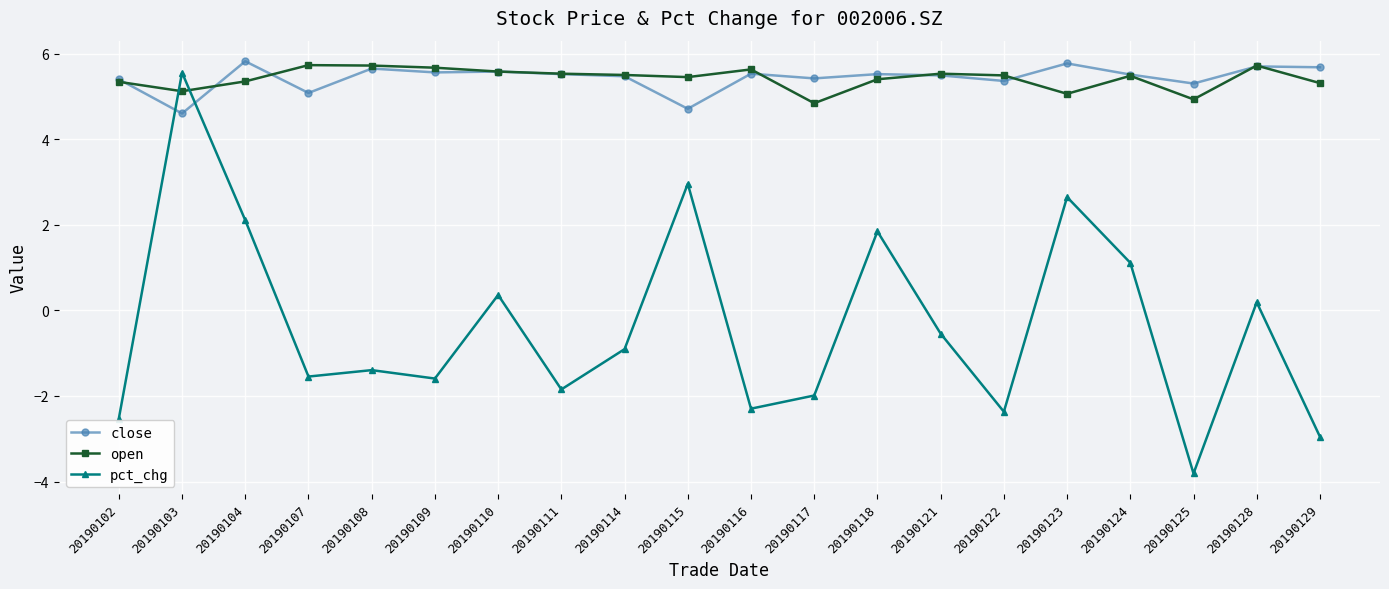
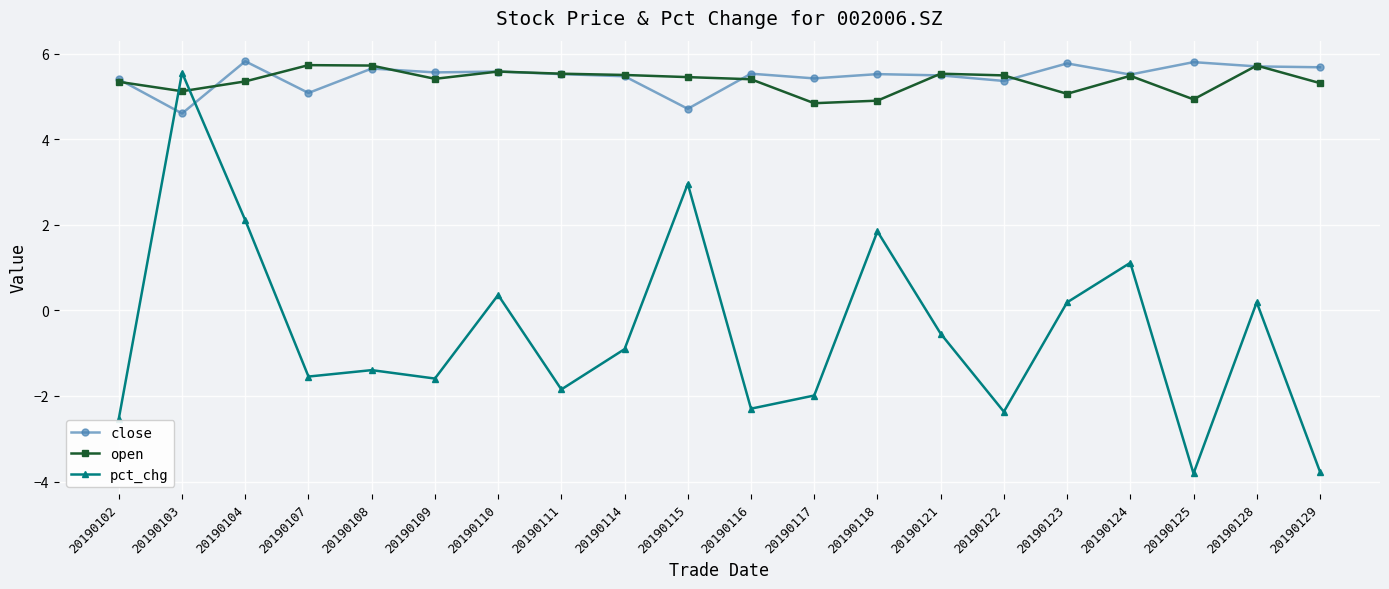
  {
    "close": {
      "20190103": 4.6,
      "20190104": 5.8,
      "20190107": 5.1,
      "20190108": 5.7,
      "20190109": 5.6,
      "20190115": 4.7,
      "20190116": 5.5,
      "20190117": 5.4,
      "20190118": 5.5,
      "20190122": 5.4,
      "20190123": 5.8,
-     "20190125": 5.3,
+     "20190125": 5.8,
      "20190129": 5.7
    },
    "open": {
      "20190103": 5.1,
      "20190104": 5.4,
      "20190107": 5.7,
      "20190108": 5.7,
-     "20190109": 5.7,
+     "20190109": 5.4,
      "20190115": 5.5,
-     "20190116": 5.6,
+     "20190116": 5.4,
      "20190117": 4.8,
-     "20190118": 5.4,
+     "20190118": 4.9,
      "20190122": 5.5,
      "20190123": 5.1,
      "20190125": 4.9,
      "20190129": 5.3
    },
    "pct_chg": {
      "20190102": -2.5,
      "20190103": 5.6,
      "20190104": 2.1,
      "20190107": -1.5,
      "20190108": -1.4,
      "20190109": -1.6,
      "20190110": 0.4,
      "20190111": -1.8,
      "20190114": -0.9,
      "20190115": 3.0,
      "20190116": -2.3,
      "20190117": -2.0,
      "20190118": 1.8,
      "20190121": -0.5,
      "20190122": -2.4,
-     "20190123": 2.6,
+     "20190123": 0.2,
      "20190124": 1.1,
      "20190125": -3.8,
      "20190128": 0.2,
-     "20190129": -3.0
+     "20190129": -3.8
    }
  }
